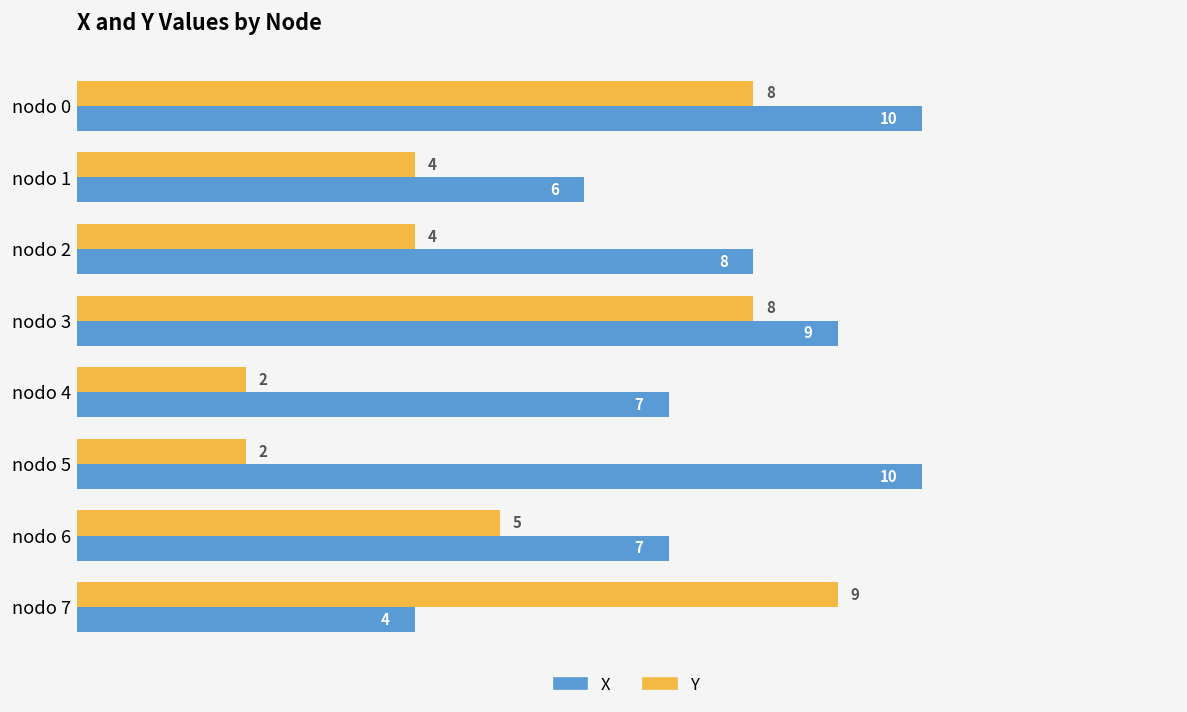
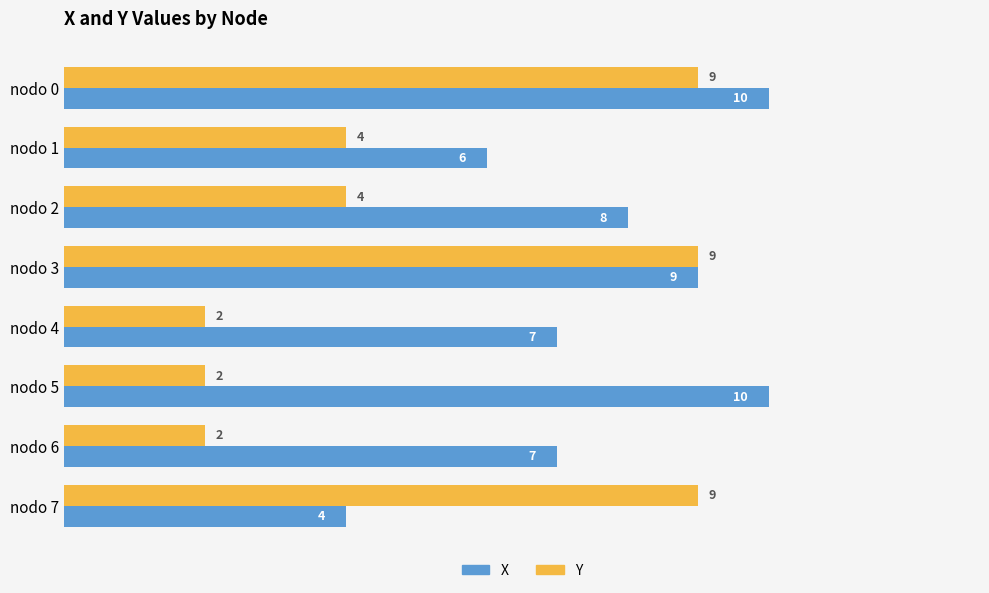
  {
    "X": {
      "nodo 0": 10,
      "nodo 1": 6,
      "nodo 2": 8,
      "nodo 3": 9,
      "nodo 4": 7,
      "nodo 5": 10,
      "nodo 6": 7,
      "nodo 7": 4
    },
    "Y": {
-     "nodo 0": 8,
+     "nodo 0": 9,
      "nodo 1": 4,
      "nodo 2": 4,
-     "nodo 3": 8,
+     "nodo 3": 9,
      "nodo 4": 2,
      "nodo 5": 2,
-     "nodo 6": 5,
+     "nodo 6": 2,
      "nodo 7": 9
    }
  }
